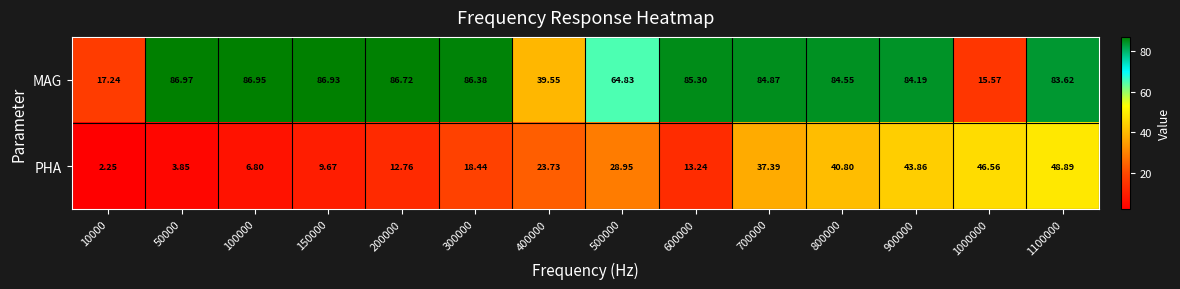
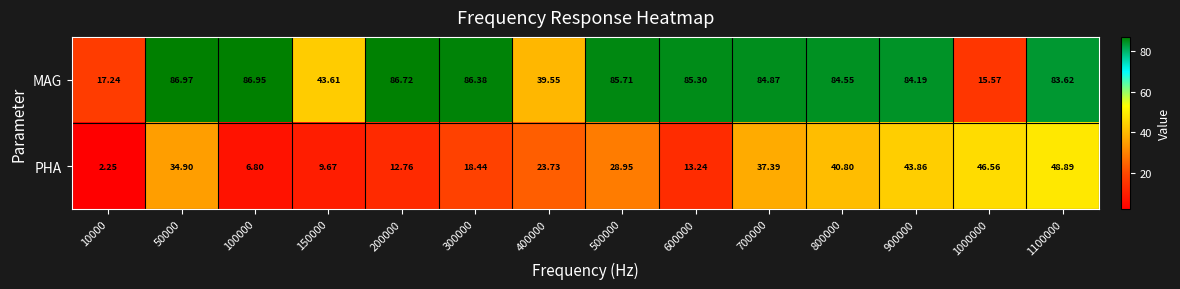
  {
    "MAG": {
      "10000": 17.24,
      "50000": 86.97,
      "100000": 86.95,
-     "150000": 86.93,
+     "150000": 43.61,
      "200000": 86.72,
      "300000": 86.38,
      "400000": 39.55,
-     "500000": 64.83,
+     "500000": 85.71,
      "600000": 85.30,
      "700000": 84.87,
      "800000": 84.55,
      "900000": 84.19,
      "1000000": 15.57,
      "1100000": 83.62
    },
    "PHA": {
      "10000": 2.25,
-     "50000": 3.85,
+     "50000": 34.90,
      "100000": 6.80,
      "150000": 9.67,
      "200000": 12.76,
      "300000": 18.44,
      "400000": 23.73,
      "500000": 28.95,
      "600000": 13.24,
      "700000": 37.39,
      "800000": 40.80,
      "900000": 43.86,
      "1000000": 46.56,
      "1100000": 48.89
    }
  }
